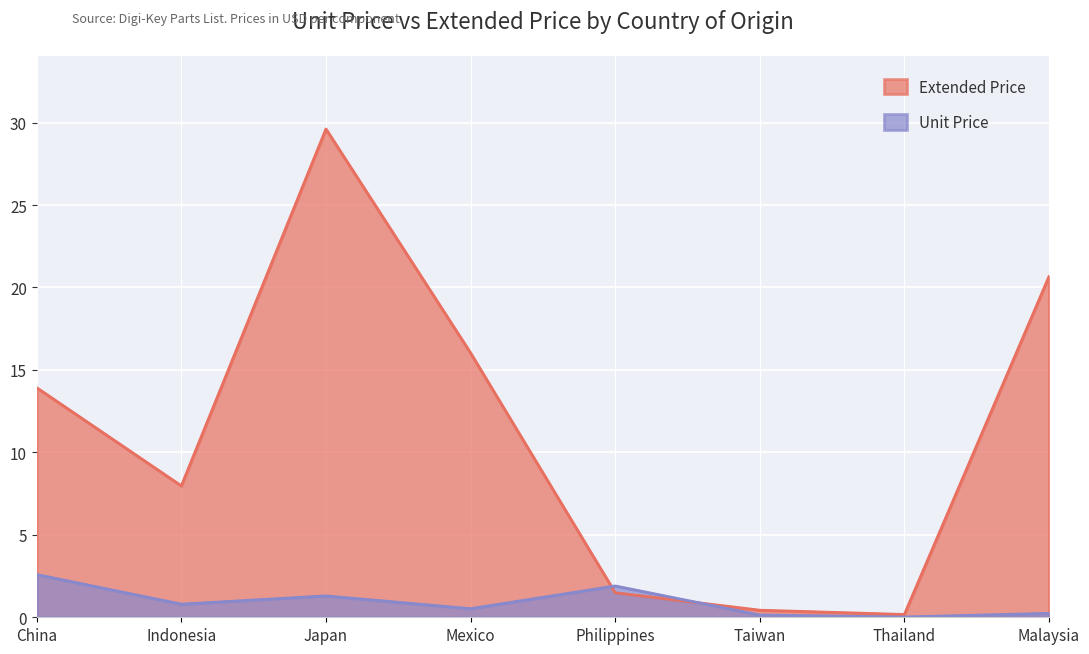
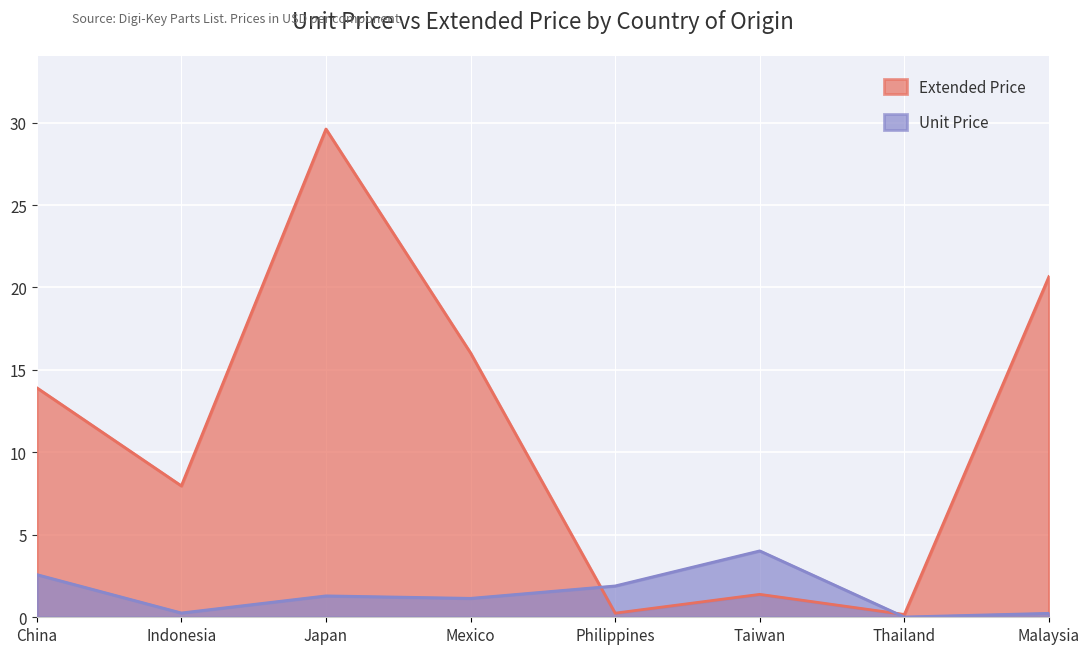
  {
    "Extended Price": {
      "China": 13.9,
      "Indonesia": 8.0,
      "Japan": 29.6,
      "Mexico": 16.0,
-     "Philippines": 1.5,
-     "Taiwan": 0.4,
+     "Philippines": 0.3,
+     "Taiwan": 1.4,
      "Malaysia": 20.7
    },
    "Unit Price": {
      "China": 2.6,
-     "Indonesia": 0.8,
+     "Indonesia": 0.3,
      "Japan": 1.3,
-     "Mexico": 0.5,
+     "Mexico": 1.1,
      "Philippines": 1.9,
-     "Taiwan": 0.1,
+     "Taiwan": 4.0,
      "Malaysia": 0.2
    }
  }
